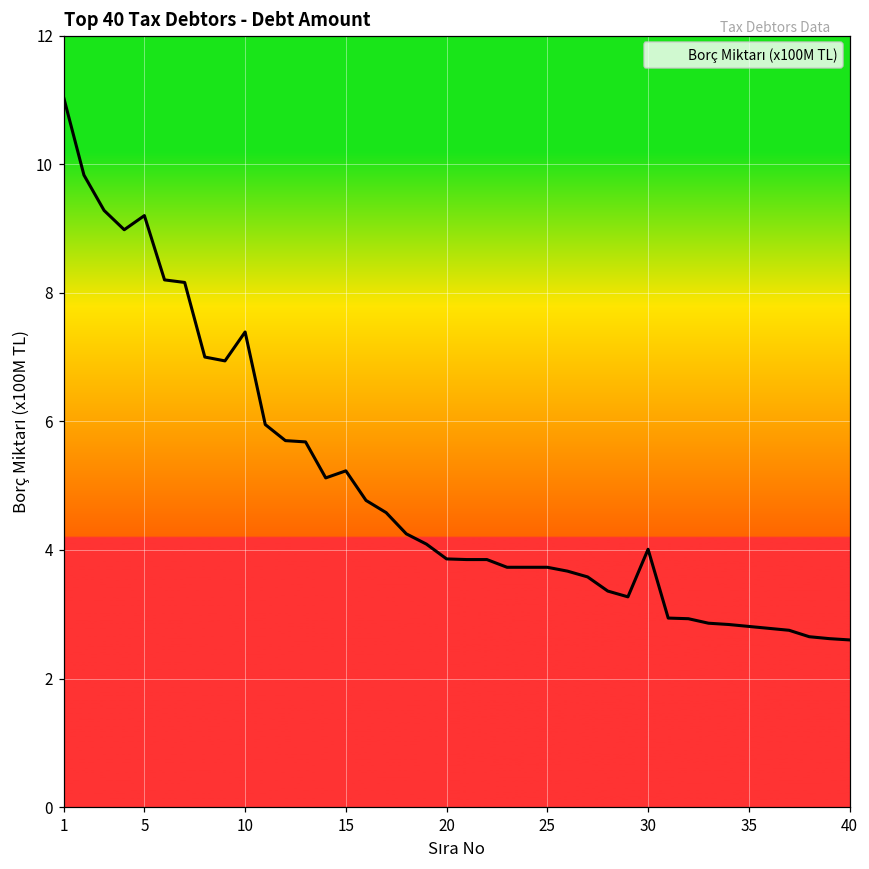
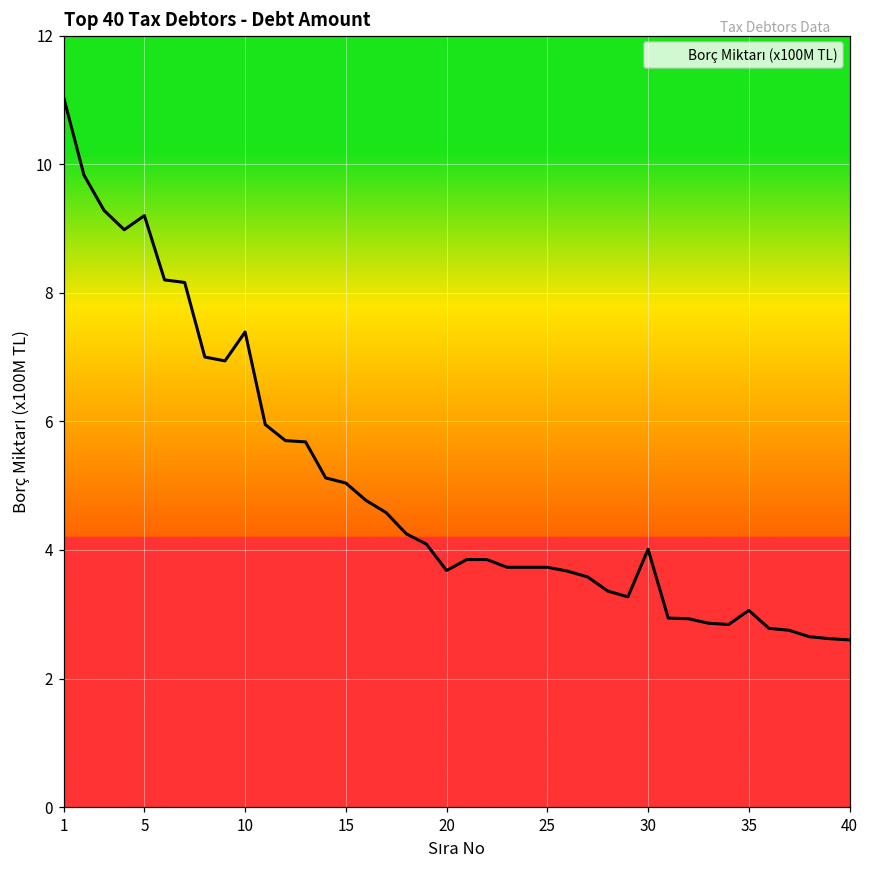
  {
    "1": 11.0,
    "5": 9.2,
    "10": 7.4,
-   "15": 5.2,
-   "20": 3.9,
+   "15": 5.0,
+   "20": 3.7,
    "25": 3.7,
    "30": 4.0,
-   "35": 2.8,
+   "35": 3.1,
    "40": 2.6
  }
